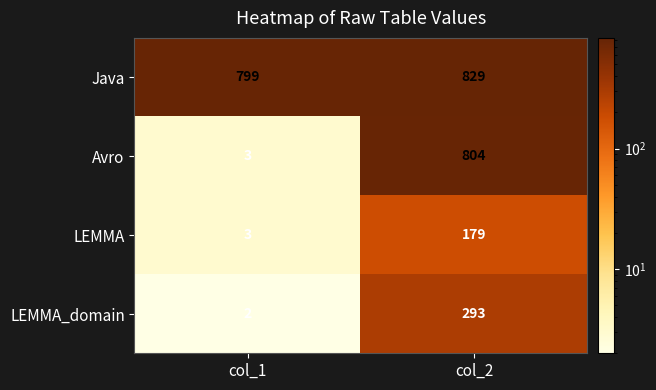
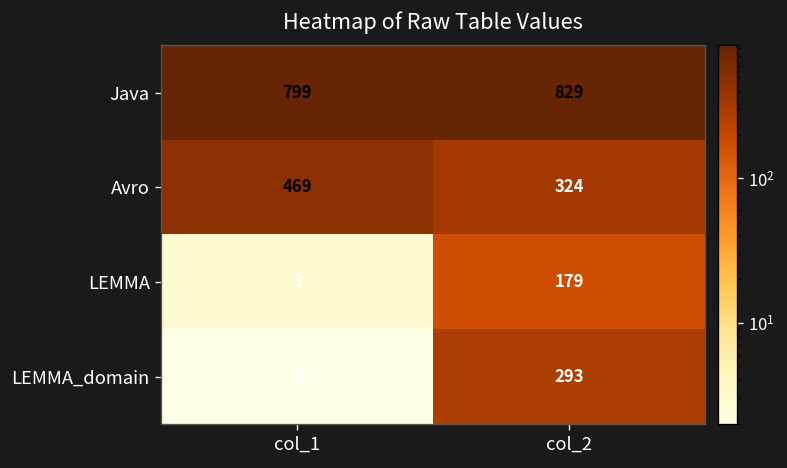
  {
    "Java": {
      "col_1": 799,
      "col_2": 829
    },
    "Avro": {
-     "col_1": 3,
-     "col_2": 804
+     "col_1": 469,
+     "col_2": 324
    },
    "LEMMA": {
      "col_1": 3,
      "col_2": 179
    },
    "LEMMA_domain": {
      "col_2": 293
    }
  }
